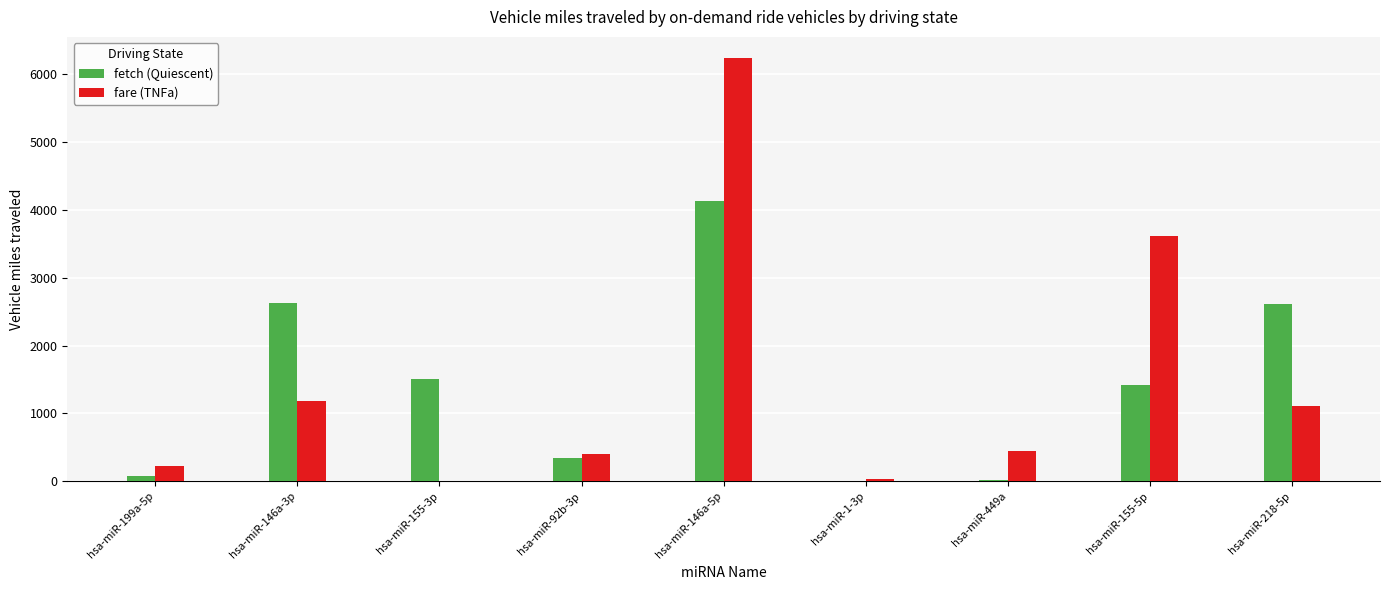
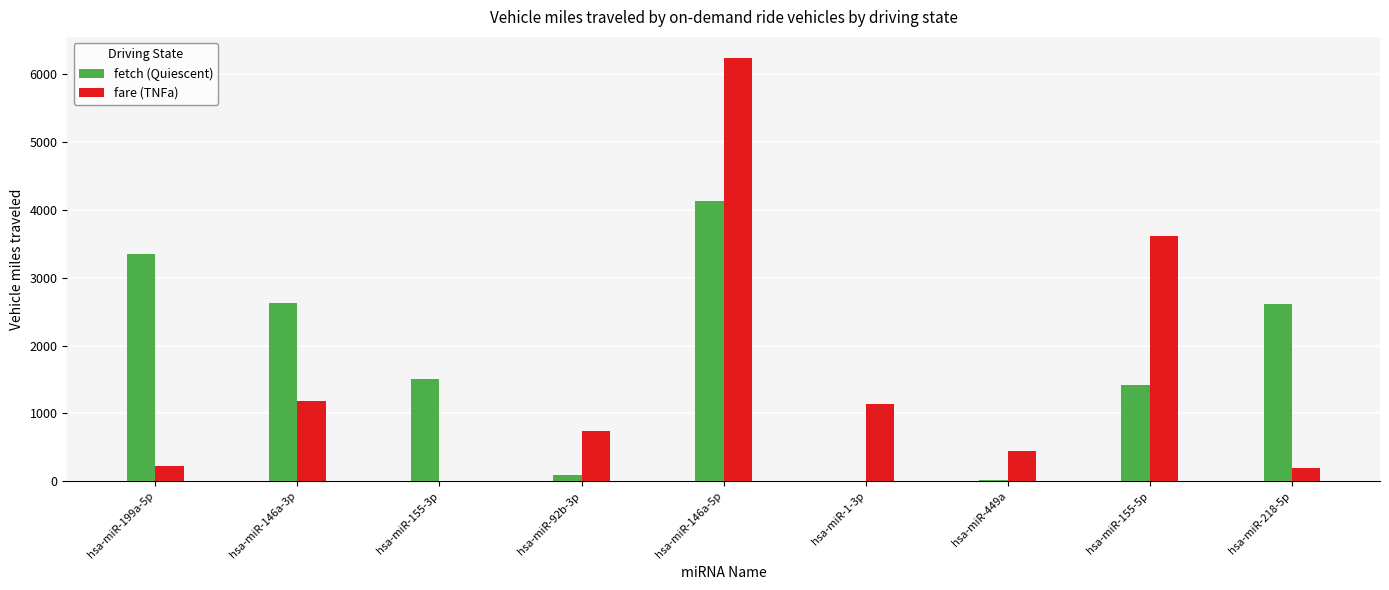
  {
    "fetch (Quiescent)": {
-     "hsa-miR-199a-5p": 100,
+     "hsa-miR-199a-5p": 3400,
      "hsa-miR-146a-3p": 2600,
      "hsa-miR-155-3p": 1500,
-     "hsa-miR-92b-3p": 300,
+     "hsa-miR-92b-3p": 100,
      "hsa-miR-146a-5p": 4100,
      "hsa-miR-155-5p": 1400,
      "hsa-miR-218-5p": 2600
    },
    "fare (TNFa)": {
      "hsa-miR-199a-5p": 200,
      "hsa-miR-146a-3p": 1200,
-     "hsa-miR-92b-3p": 400,
+     "hsa-miR-92b-3p": 700,
      "hsa-miR-146a-5p": 6200,
-     "hsa-miR-1-3p": 0,
+     "hsa-miR-1-3p": 1100,
      "hsa-miR-449a": 400,
      "hsa-miR-155-5p": 3600,
-     "hsa-miR-218-5p": 1100
+     "hsa-miR-218-5p": 200
    }
  }
